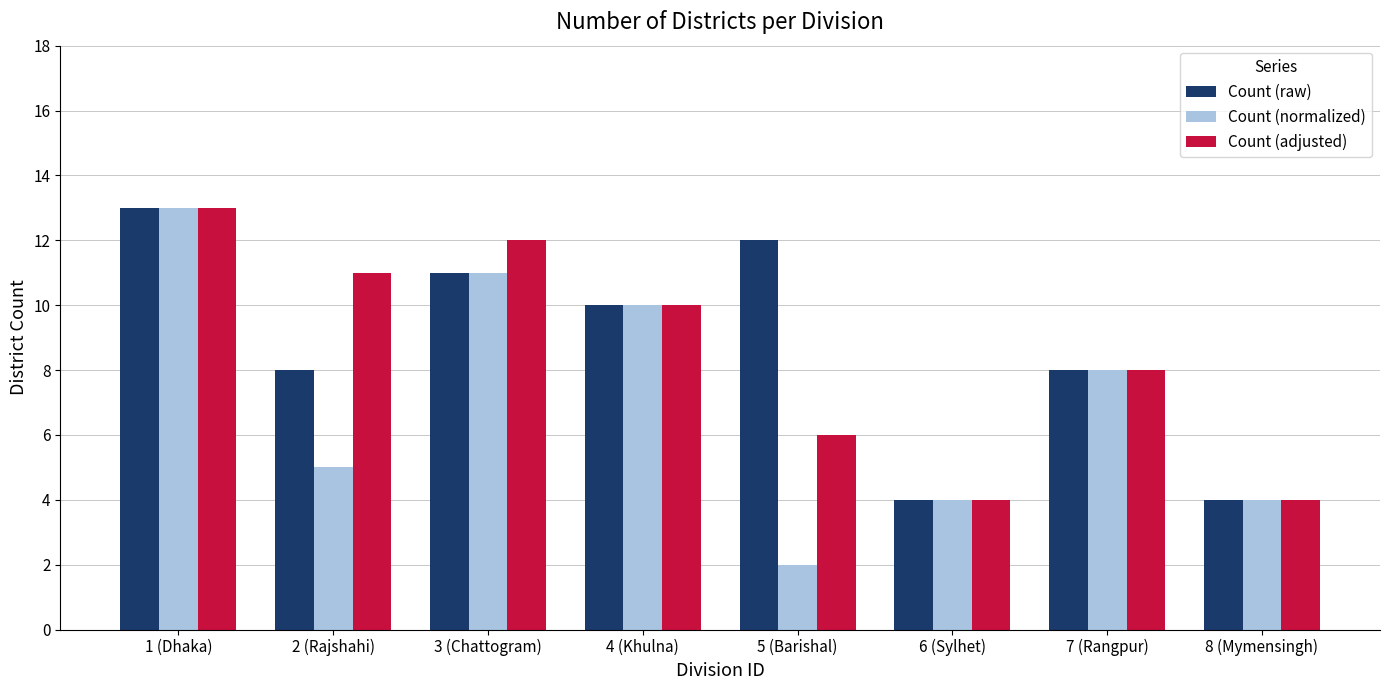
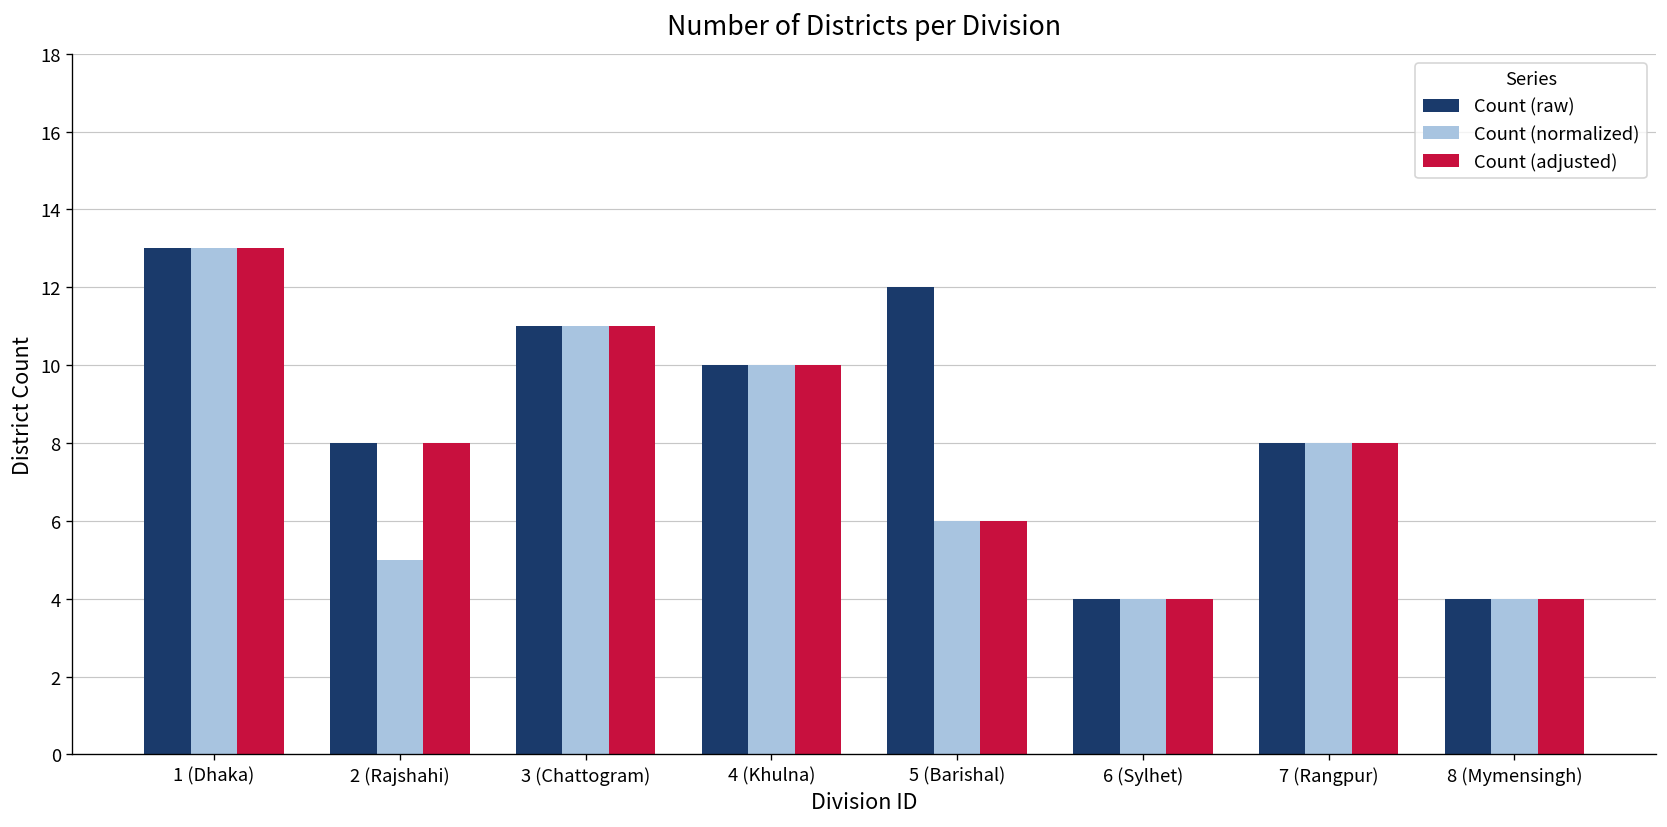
  {
    "Count (raw)": {
      "1 (Dhaka)": 13,
      "2 (Rajshahi)": 8,
      "3 (Chattogram)": 11,
      "4 (Khulna)": 10,
      "5 (Barishal)": 12,
      "6 (Sylhet)": 4,
      "7 (Rangpur)": 8,
      "8 (Mymensingh)": 4
    },
    "Count (normalized)": {
      "1 (Dhaka)": 13,
      "2 (Rajshahi)": 5,
      "3 (Chattogram)": 11,
      "4 (Khulna)": 10,
-     "5 (Barishal)": 2,
+     "5 (Barishal)": 6,
      "6 (Sylhet)": 4,
      "7 (Rangpur)": 8,
      "8 (Mymensingh)": 4
    },
    "Count (adjusted)": {
      "1 (Dhaka)": 13,
-     "2 (Rajshahi)": 11,
-     "3 (Chattogram)": 12,
+     "2 (Rajshahi)": 8,
+     "3 (Chattogram)": 11,
      "4 (Khulna)": 10,
      "5 (Barishal)": 6,
      "6 (Sylhet)": 4,
      "7 (Rangpur)": 8,
      "8 (Mymensingh)": 4
    }
  }
